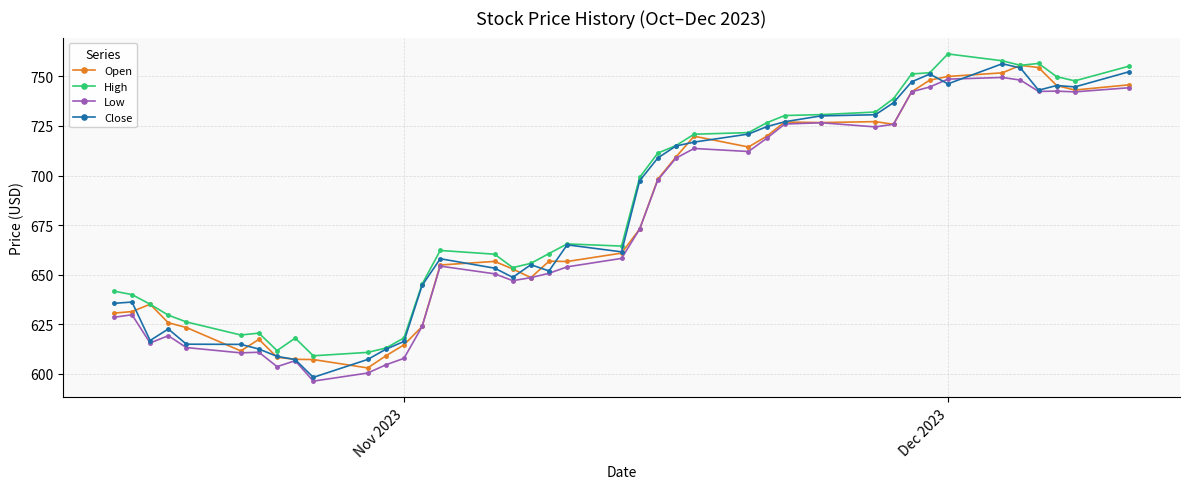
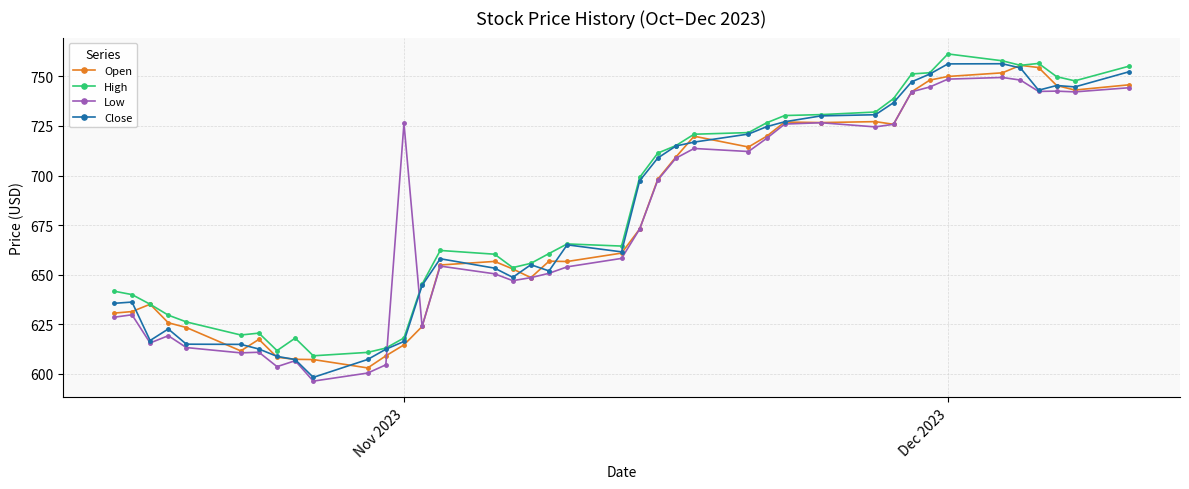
  {
    "Open": {
      "Nov 2023": 614,
      "Dec 2023": 750
    },
    "High": {
      "Nov 2023": 618,
      "Dec 2023": 761
    },
    "Low": {
-     "Nov 2023": 608,
+     "Nov 2023": 726,
      "Dec 2023": 749
    },
    "Close": {
      "Nov 2023": 616,
-     "Dec 2023": 746
+     "Dec 2023": 756
    }
  }
